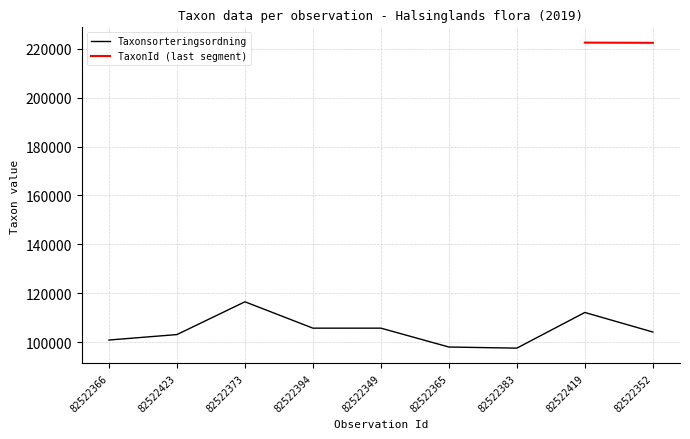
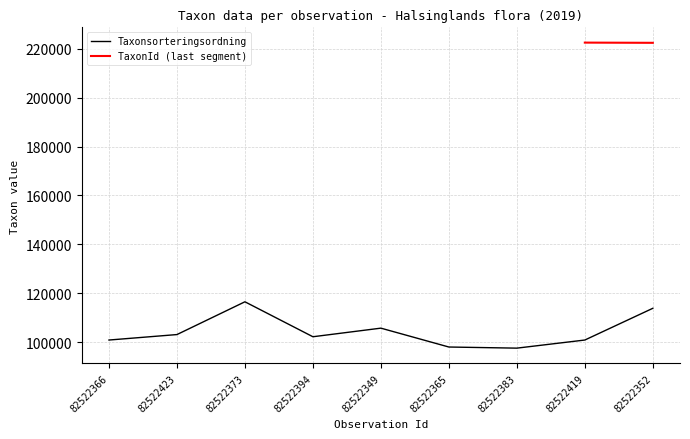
  {
    "Taxonsorteringsordning": {
      "82522366": 101000,
      "82522423": 103000,
      "82522373": 116000,
-     "82522394": 106000,
+     "82522394": 102000,
      "82522349": 106000,
      "82522365": 98000,
      "82522383": 98000,
-     "82522419": 112000,
-     "82522352": 104000
+     "82522419": 101000,
+     "82522352": 114000
    },
    "TaxonId (last segment)": {
      "82522419": 222000,
      "82522352": 222000
    }
  }
